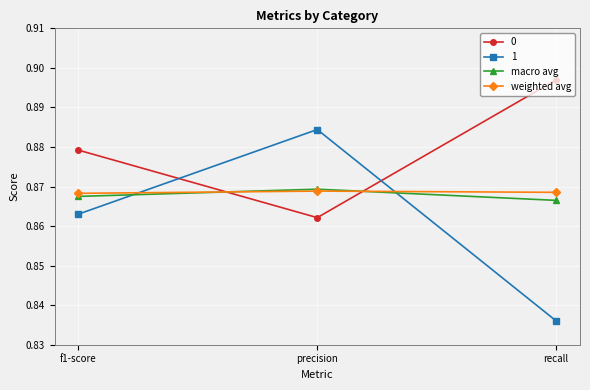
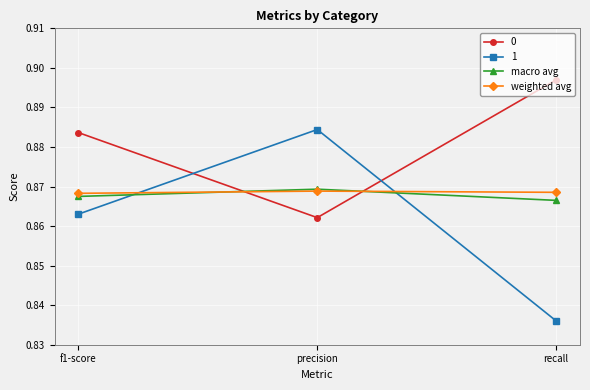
  {
    "0": {
-     "f1-score": 0.879,
+     "f1-score": 0.884,
      "precision": 0.862
    },
    "1": {
      "f1-score": 0.863,
      "precision": 0.884,
      "recall": 0.836
    },
    "macro avg": {
      "f1-score": 0.867,
      "recall": 0.866
    },
    "weighted avg": {
      "f1-score": 0.868,
      "recall": 0.869
    }
  }
